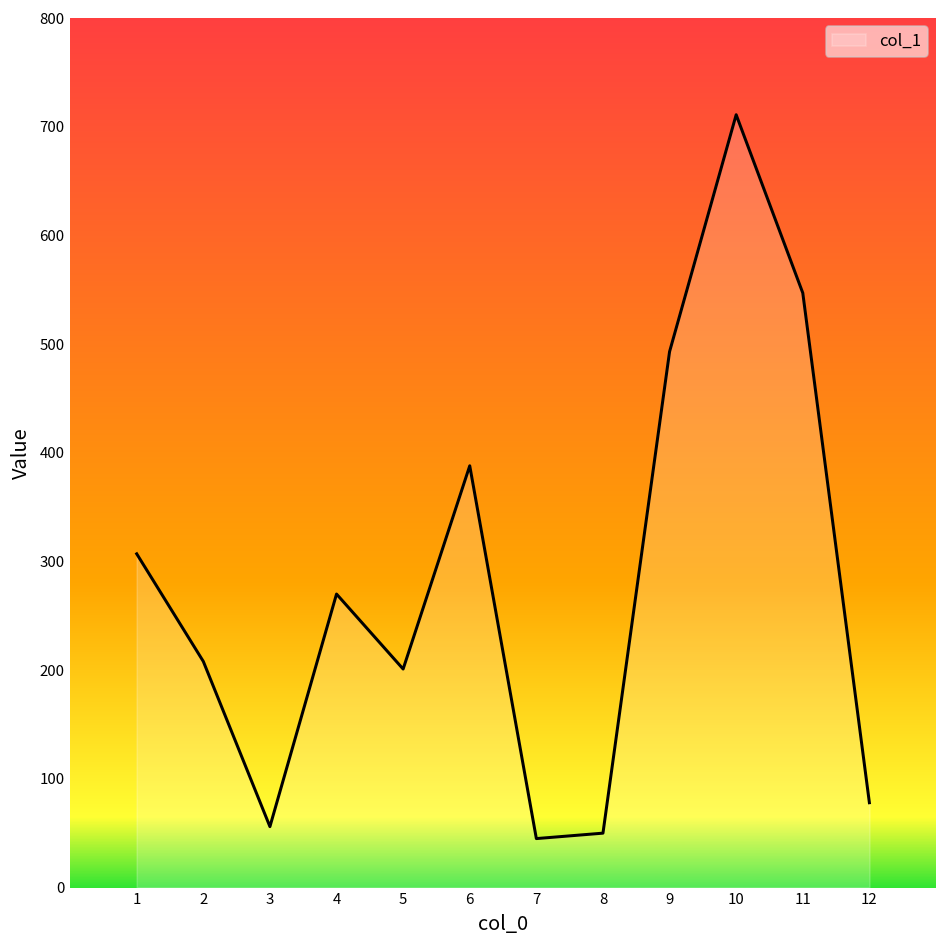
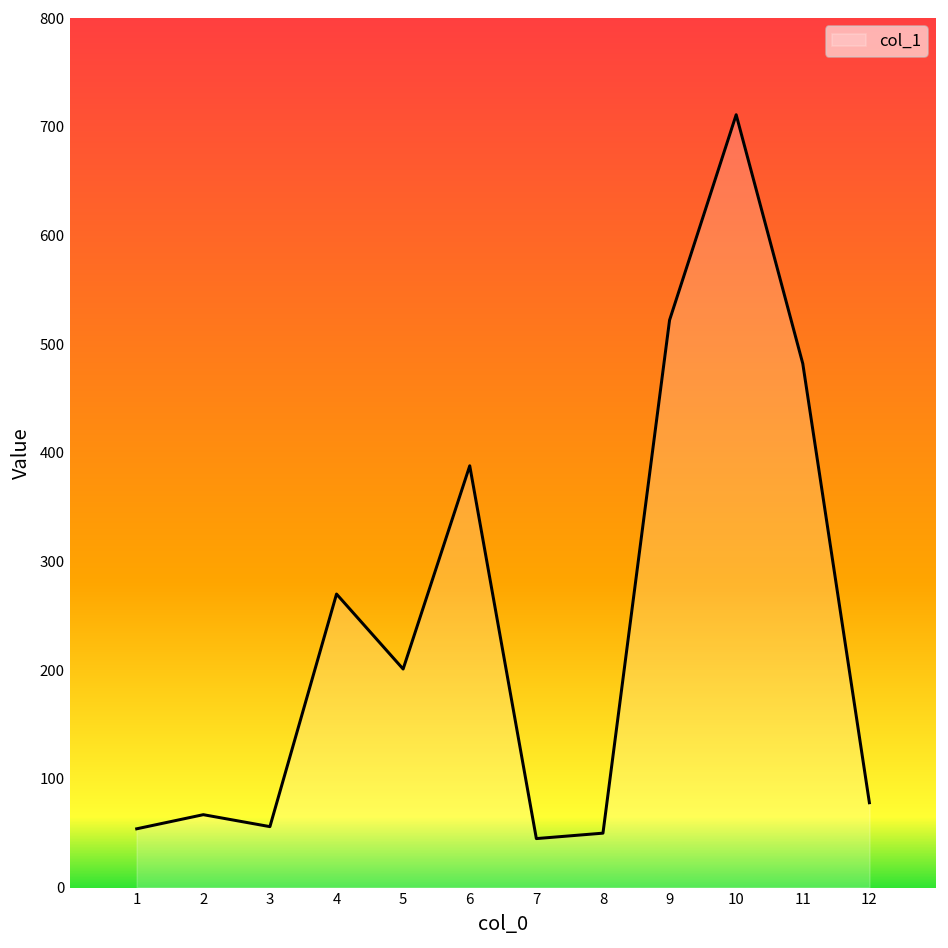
  {
-   "1": 310,
-   "2": 210,
+   "1": 50,
+   "2": 70,
    "3": 60,
    "4": 270,
    "5": 200,
    "6": 390,
    "7": 50,
    "8": 50,
-   "9": 490,
+   "9": 520,
    "10": 710,
-   "11": 550,
+   "11": 480,
    "12": 80
  }
